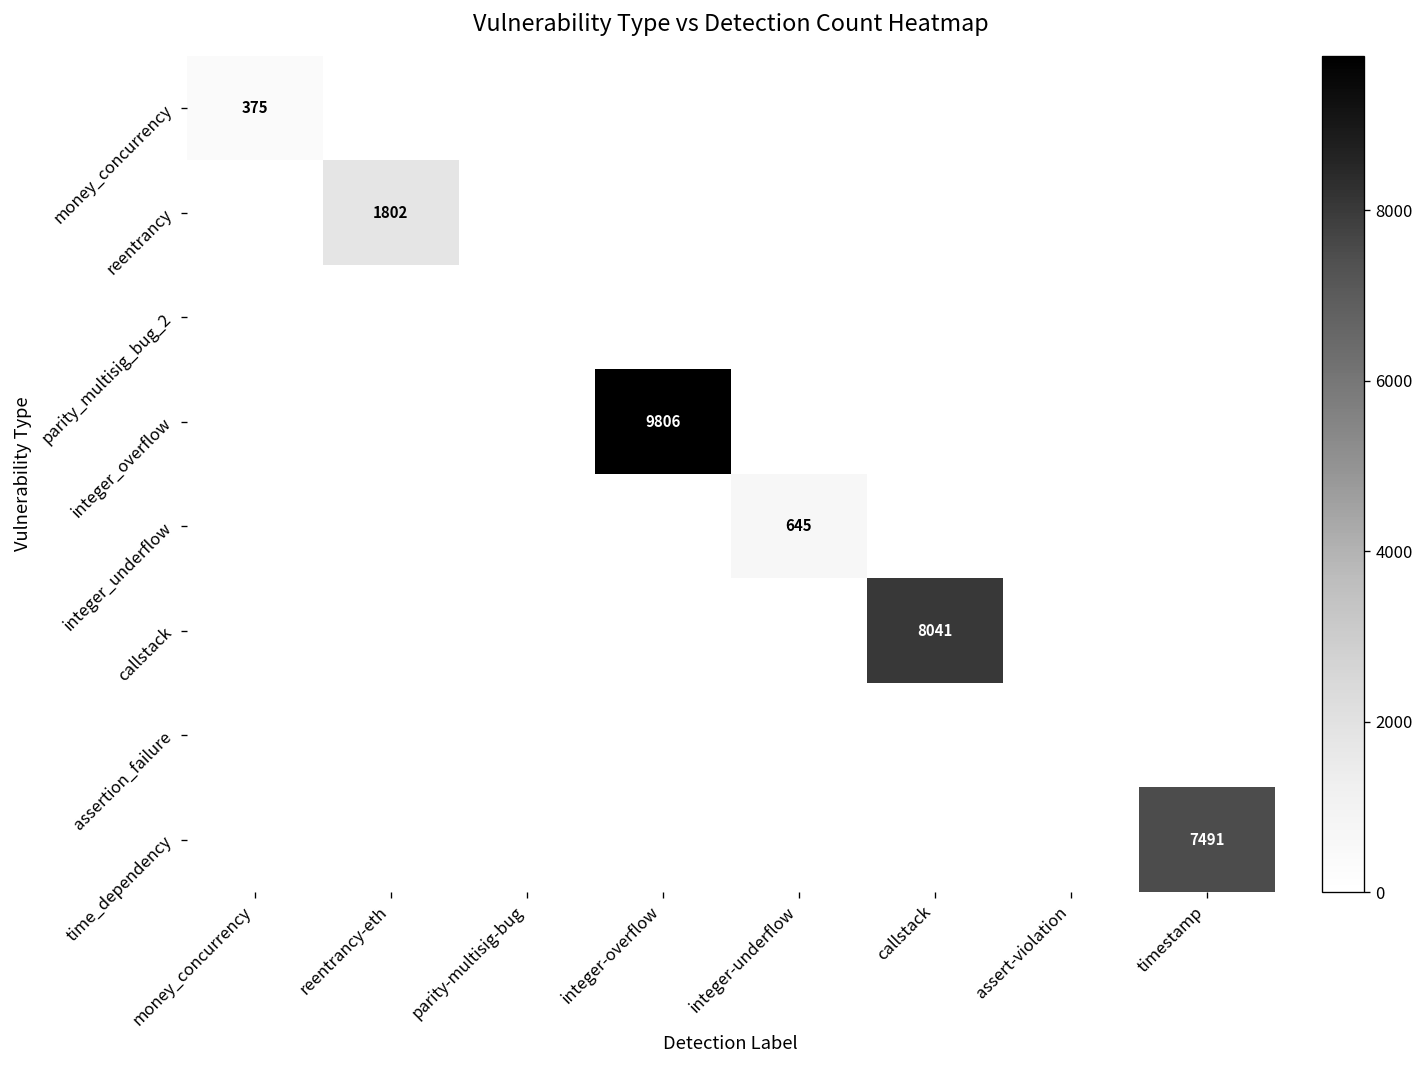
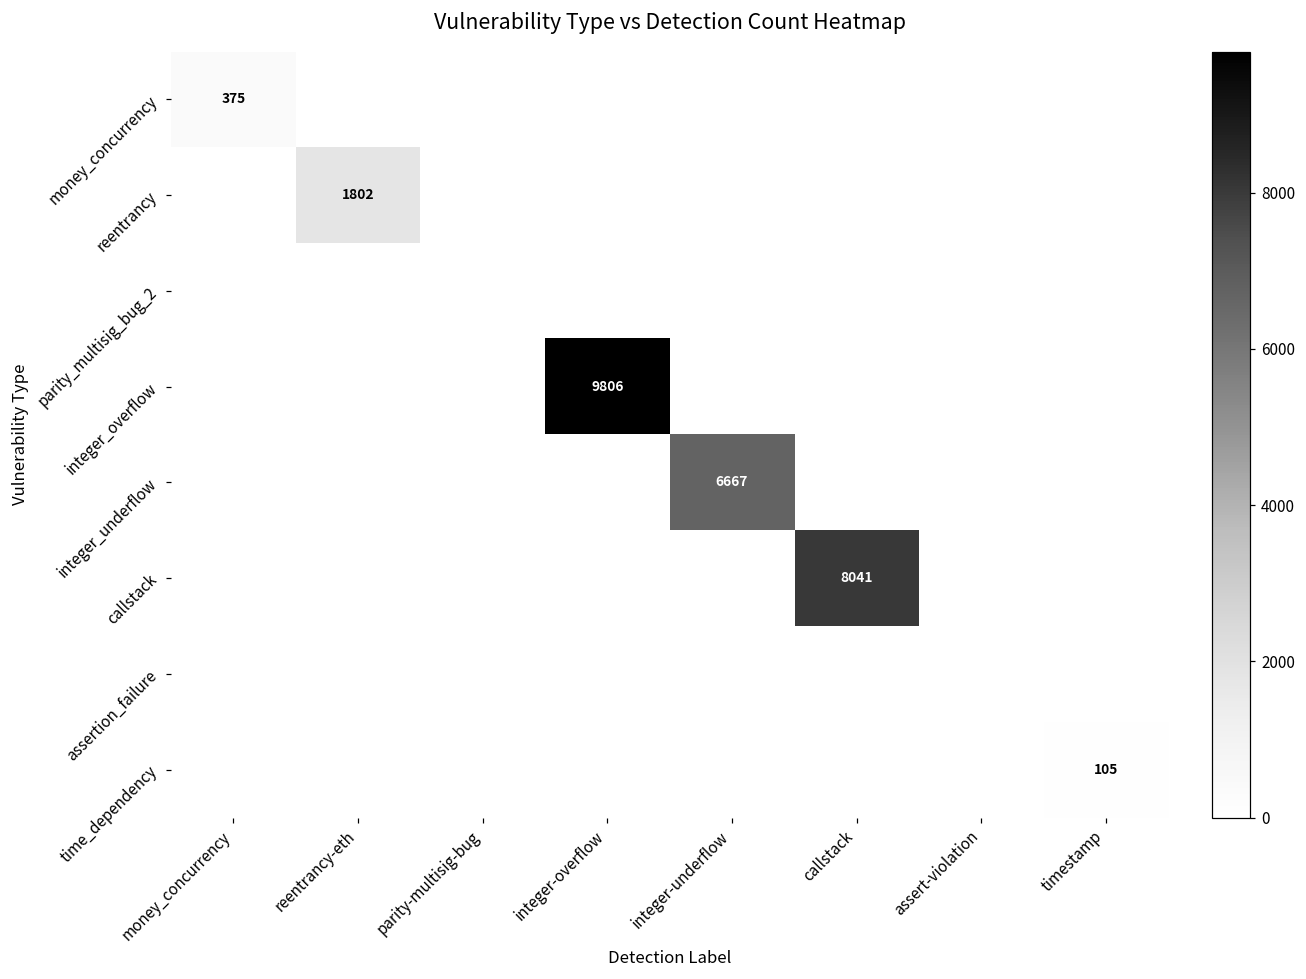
  {
    "money_concurrency": {
      "money_concurrency": 375
    },
    "reentrancy": {
      "reentrancy-eth": 1802
    },
    "integer_overflow": {
      "integer-overflow": 9806
    },
    "integer_underflow": {
-     "integer-underflow": 645
+     "integer-underflow": 6667
    },
    "callstack": {
      "callstack": 8041
    },
    "time_dependency": {
-     "timestamp": 7491
+     "timestamp": 105
    }
  }
